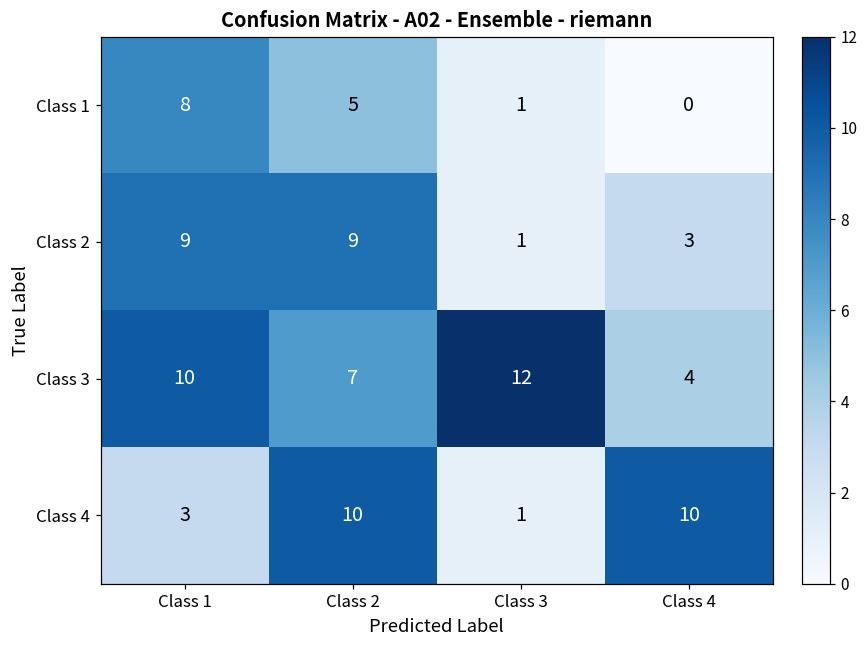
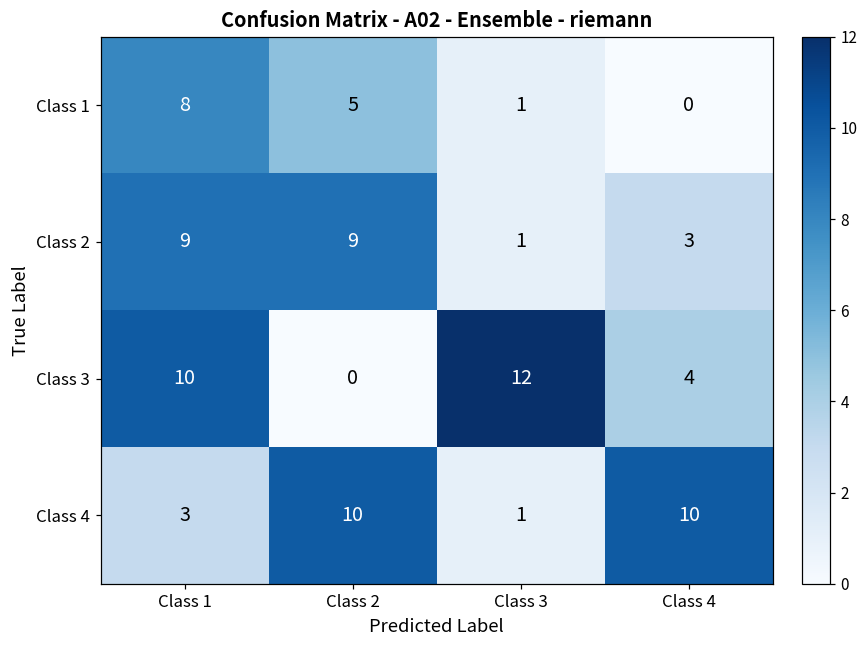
  {
    "Class 1": {
      "Class 1": 8,
      "Class 2": 5,
      "Class 3": 1,
      "Class 4": 0
    },
    "Class 2": {
      "Class 1": 9,
      "Class 2": 9,
      "Class 3": 1,
      "Class 4": 3
    },
    "Class 3": {
      "Class 1": 10,
-     "Class 2": 7,
+     "Class 2": 0,
      "Class 3": 12,
      "Class 4": 4
    },
    "Class 4": {
      "Class 1": 3,
      "Class 2": 10,
      "Class 3": 1,
      "Class 4": 10
    }
  }
